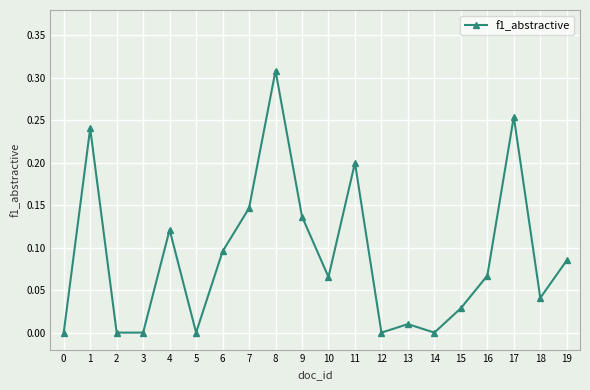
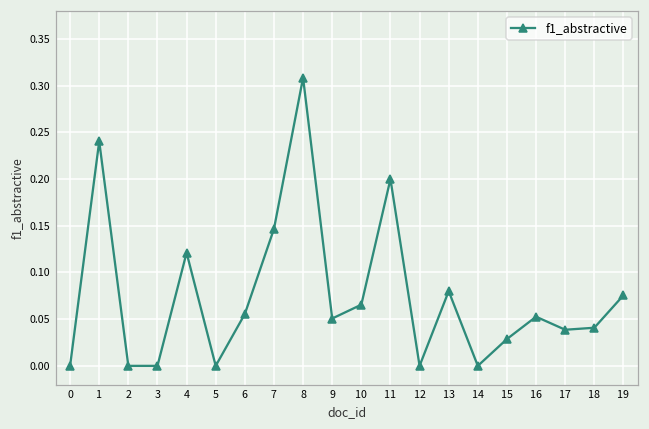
  {
    "0": 0.00,
    "1": 0.24,
    "2": 0.00,
    "3": 0.00,
    "4": 0.12,
    "5": 0.00,
-   "6": 0.10,
+   "6": 0.06,
    "7": 0.15,
    "8": 0.31,
-   "9": 0.14,
+   "9": 0.05,
    "10": 0.07,
    "11": 0.20,
    "12": 0.00,
-   "13": 0.01,
+   "13": 0.08,
    "14": 0.00,
    "15": 0.03,
-   "16": 0.07,
-   "17": 0.25,
+   "16": 0.05,
+   "17": 0.04,
    "18": 0.04,
-   "19": 0.09
+   "19": 0.08
  }
